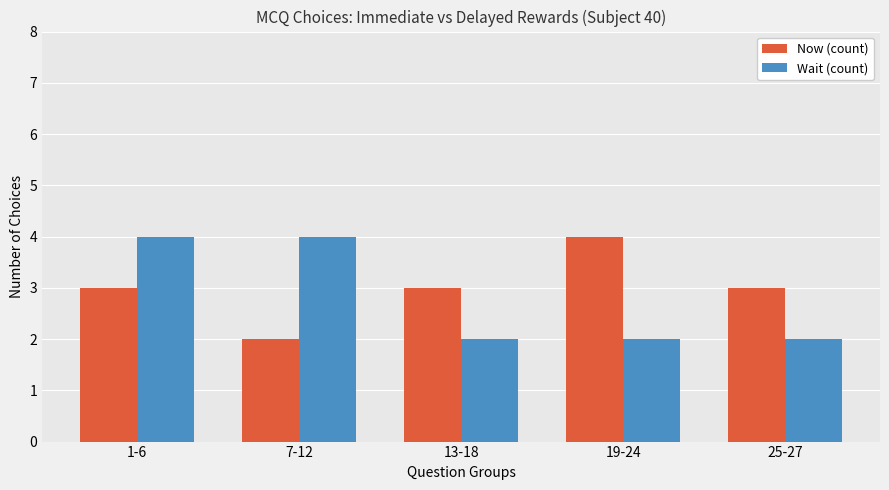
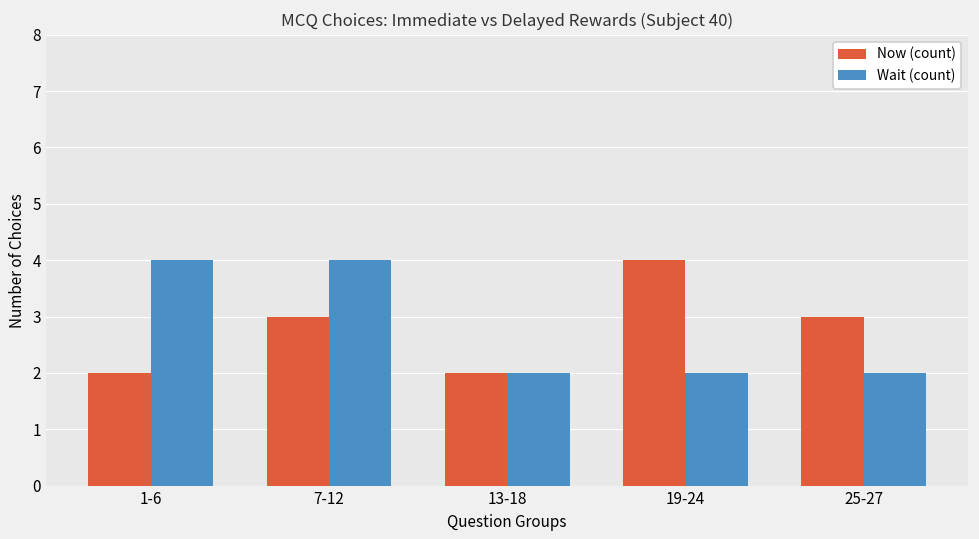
  {
    "Now (count)": {
-     "1-6": 3,
-     "7-12": 2,
-     "13-18": 3,
+     "1-6": 2,
+     "7-12": 3,
+     "13-18": 2,
      "19-24": 4,
      "25-27": 3
    },
    "Wait (count)": {
      "1-6": 4,
      "7-12": 4,
      "13-18": 2,
      "19-24": 2,
      "25-27": 2
    }
  }
